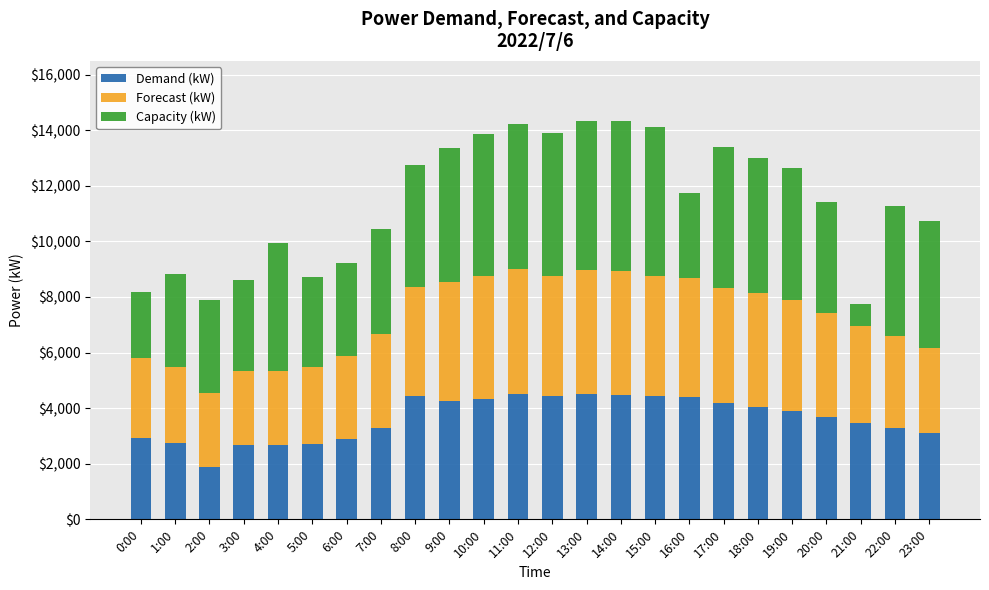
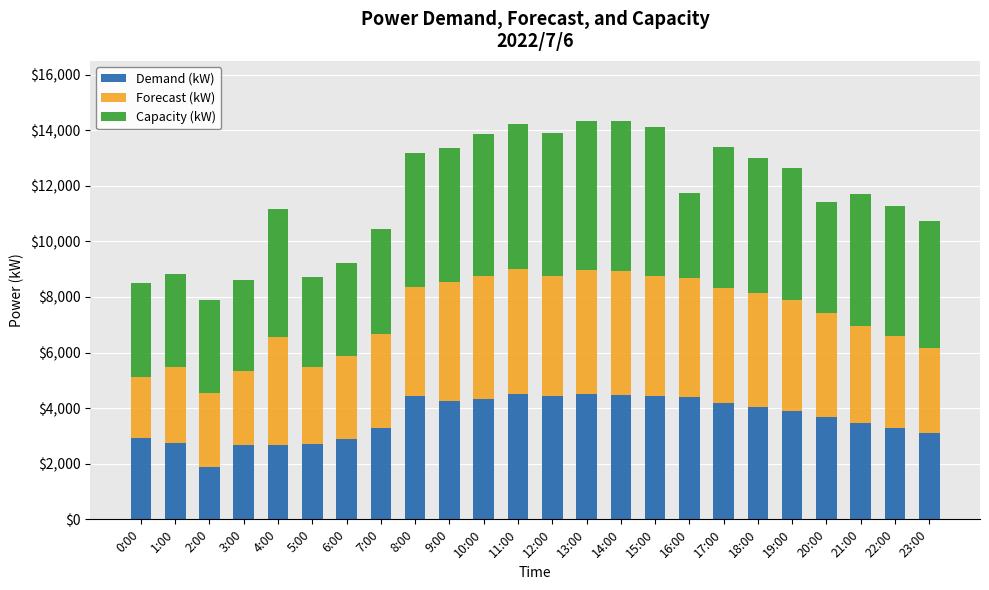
  {
    "Demand (kW)": {
      "0:00": "$2,900",
      "1:00": "$2,700",
      "2:00": "$1,900",
      "3:00": "$2,700",
      "4:00": "$2,700",
      "5:00": "$2,700",
      "6:00": "$2,900",
      "7:00": "$3,300",
      "8:00": "$4,400",
      "9:00": "$4,300",
      "10:00": "$4,300",
      "11:00": "$4,500",
      "12:00": "$4,400",
      "13:00": "$4,500",
      "14:00": "$4,500",
      "15:00": "$4,400",
      "16:00": "$4,400",
      "17:00": "$4,200",
      "18:00": "$4,000",
      "19:00": "$3,900",
      "20:00": "$3,700",
      "21:00": "$3,500",
      "22:00": "$3,300",
      "23:00": "$3,100"
    },
    "Forecast (kW)": {
-     "0:00": "$2,900",
+     "0:00": "$2,200",
      "1:00": "$2,700",
      "2:00": "$2,700",
      "3:00": "$2,700",
-     "4:00": "$2,700",
+     "4:00": "$3,900",
      "5:00": "$2,800",
      "6:00": "$3,000",
      "7:00": "$3,400",
      "8:00": "$3,900",
      "9:00": "$4,300",
      "10:00": "$4,400",
      "11:00": "$4,500",
      "12:00": "$4,300",
      "13:00": "$4,500",
      "14:00": "$4,500",
      "15:00": "$4,300",
      "16:00": "$4,300",
      "17:00": "$4,100",
      "18:00": "$4,100",
      "19:00": "$4,000",
      "20:00": "$3,700",
      "21:00": "$3,500",
      "22:00": "$3,300",
      "23:00": "$3,100"
    },
    "Capacity (kW)": {
-     "0:00": "$2,400",
+     "0:00": "$3,400",
      "1:00": "$3,400",
      "2:00": "$3,300",
      "3:00": "$3,300",
      "4:00": "$4,600",
      "5:00": "$3,200",
      "6:00": "$3,400",
      "7:00": "$3,800",
-     "8:00": "$4,400",
+     "8:00": "$4,800",
      "9:00": "$4,800",
      "10:00": "$5,100",
      "11:00": "$5,200",
      "12:00": "$5,100",
      "13:00": "$5,400",
      "14:00": "$5,400",
      "15:00": "$5,400",
      "16:00": "$3,100",
      "17:00": "$5,100",
      "18:00": "$4,900",
      "19:00": "$4,800",
      "20:00": "$4,000",
-     "21:00": "$800",
+     "21:00": "$4,800",
      "22:00": "$4,700",
      "23:00": "$4,600"
    }
  }
